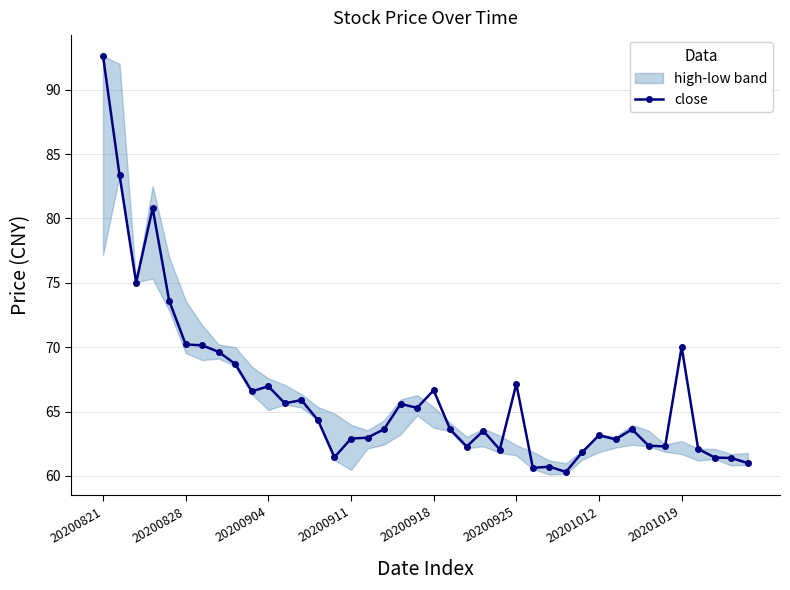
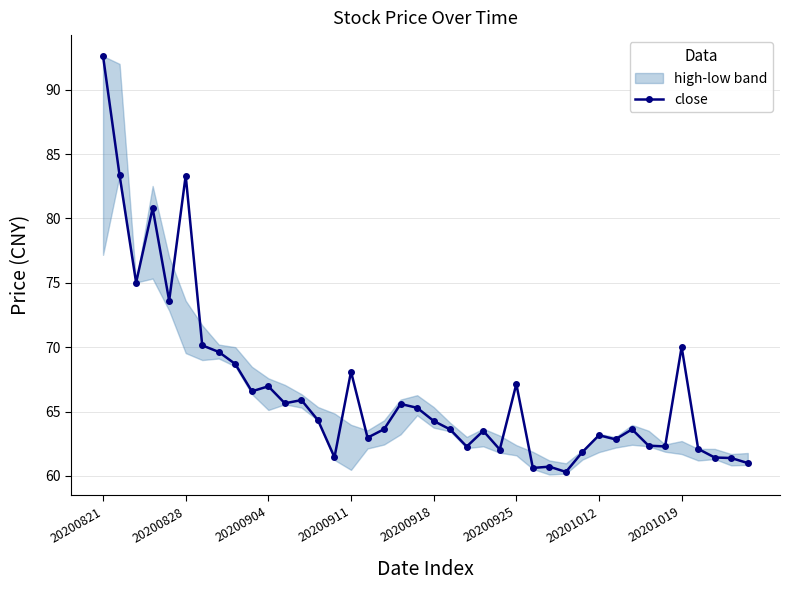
  {
    "close": {
-     "20200828": 70.2,
+     "20200828": 83.3,
      "20200904": 67.0,
-     "20200911": 62.9,
-     "20200918": 66.7,
+     "20200911": 68.1,
+     "20200918": 64.3,
      "20200925": 67.1,
      "20201019": 70.0
    }
  }
